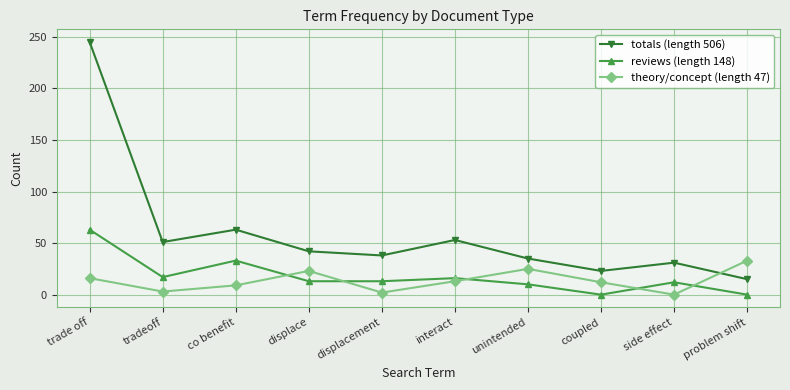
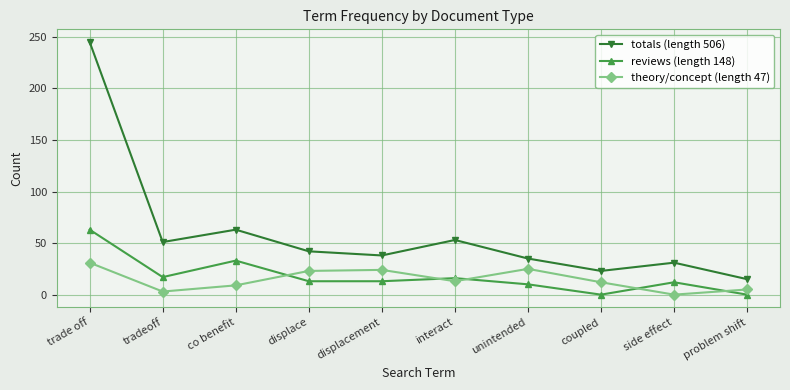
  {
    "theory/concept (length 47)": {
-     "trade off": 16,
+     "trade off": 31,
      "tradeoff": 3,
      "co benefit": 9,
      "displace": 23,
-     "displacement": 2,
+     "displacement": 24,
      "interact": 13,
      "unintended": 25,
      "coupled": 12,
      "side effect": 0,
-     "problem shift": 33
+     "problem shift": 5
    }
  }
